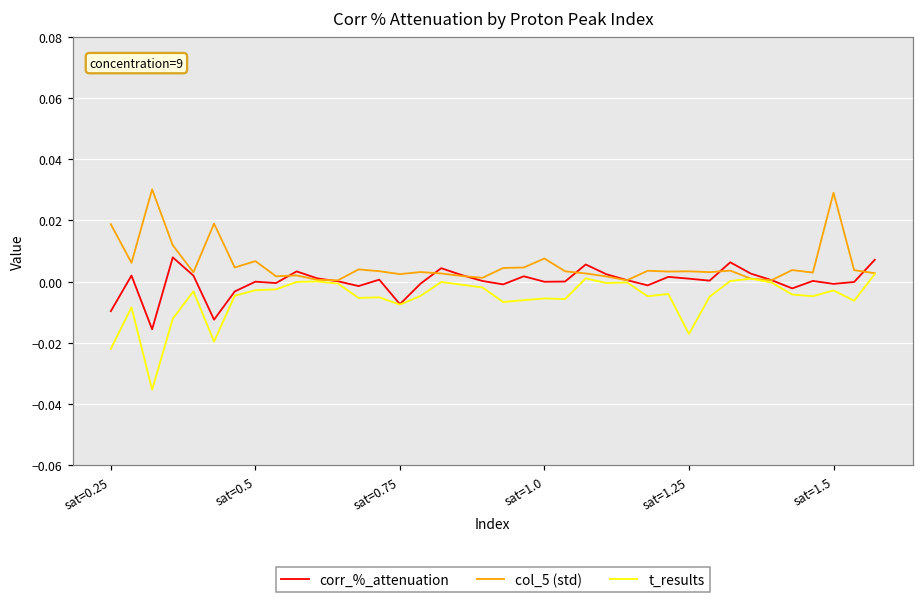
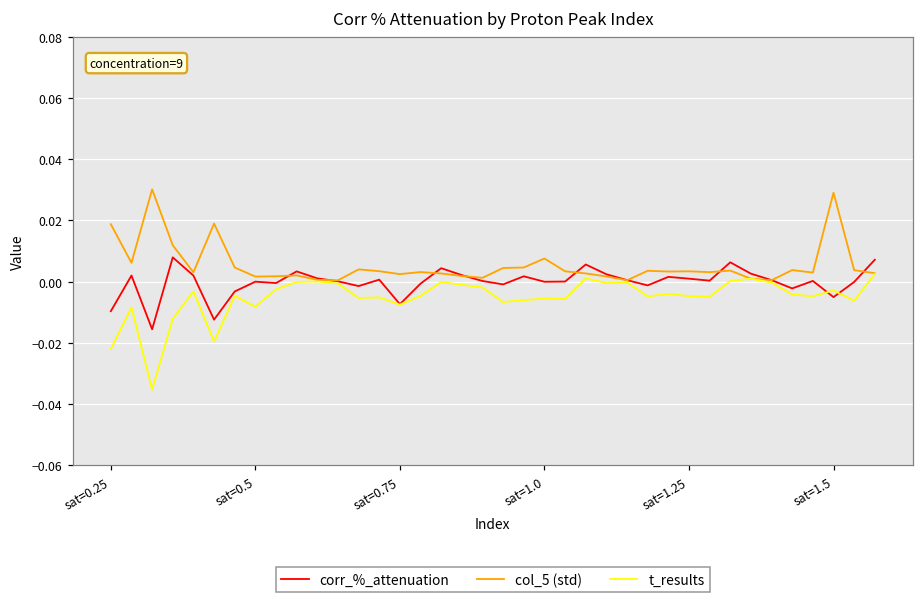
  {
    "corr_%_attenuation": {
      "sat=0.25": -0.010,
      "sat=0.5": 0.000,
      "sat=1.0": 0.000,
      "sat=1.25": 0.001,
-     "sat=1.5": -0.001
+     "sat=1.5": -0.005
    },
    "col_5 (std)": {
      "sat=0.25": 0.019,
-     "sat=0.5": 0.007,
+     "sat=0.5": 0.002,
      "sat=0.75": 0.002,
      "sat=1.0": 0.008,
      "sat=1.25": 0.003,
      "sat=1.5": 0.029
    },
    "t_results": {
      "sat=0.25": -0.022,
-     "sat=0.5": -0.003,
+     "sat=0.5": -0.008,
      "sat=1.0": -0.005,
-     "sat=1.25": -0.017,
+     "sat=1.25": -0.005,
      "sat=1.5": -0.003
    }
  }
